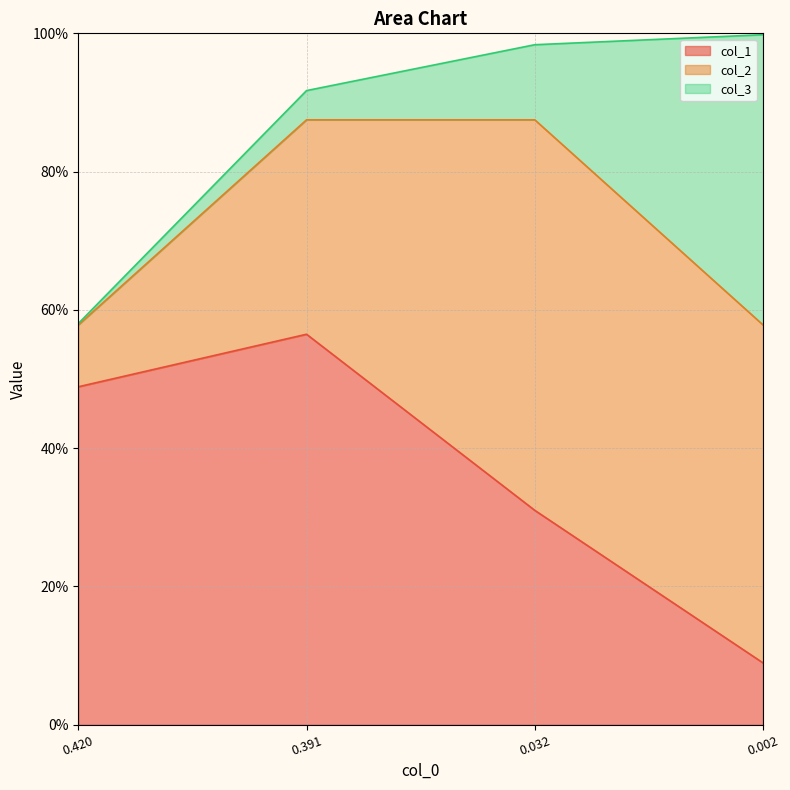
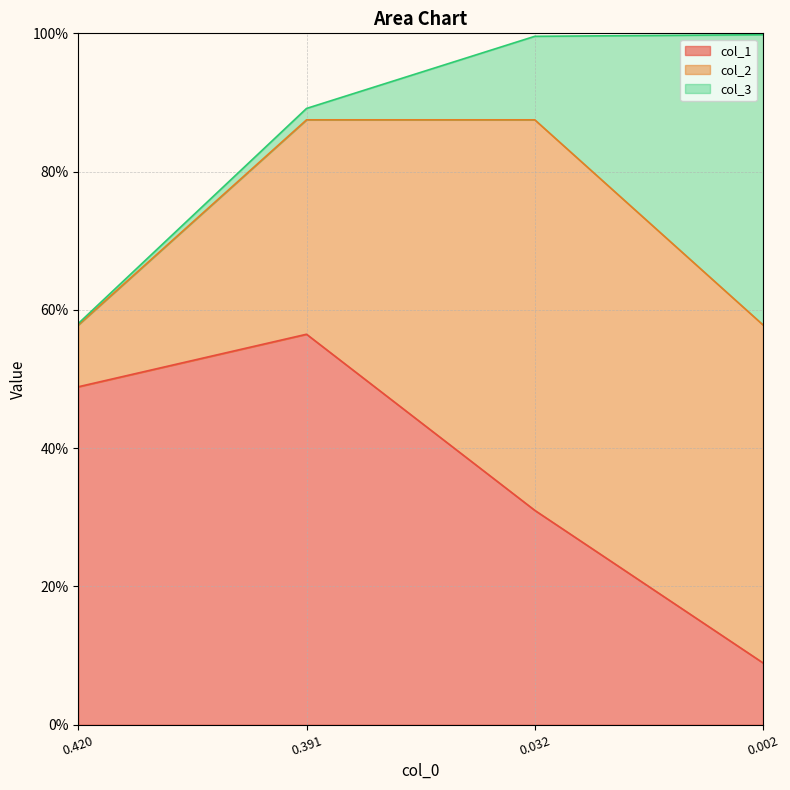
  {
    "col_3": {
-     "0.391": "4%",
-     "0.032": "11%",
+     "0.391": "2%",
+     "0.032": "12%",
      "0.002": "42%"
    }
  }
